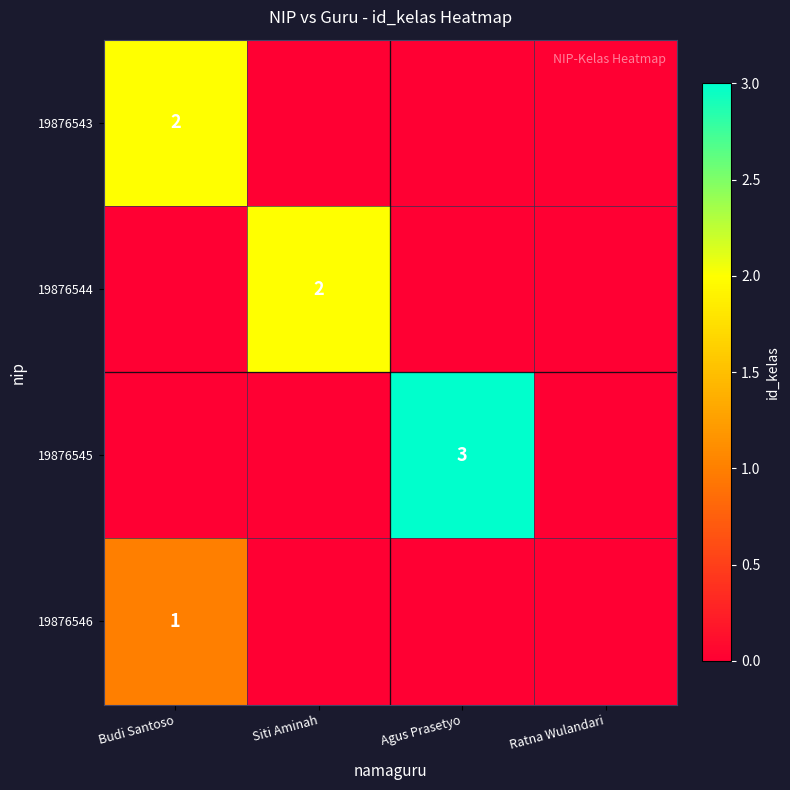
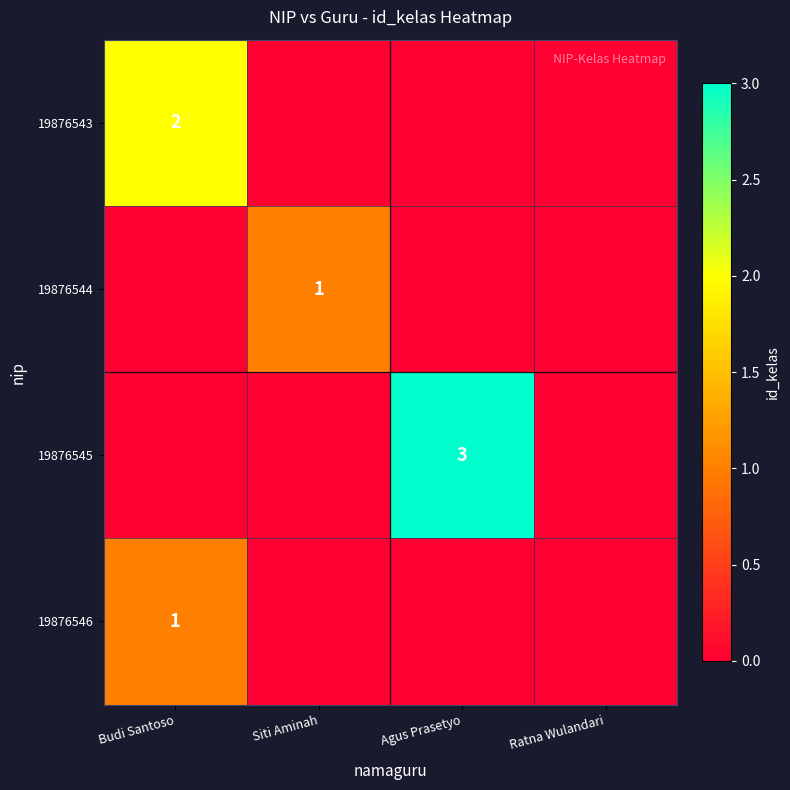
  {
    "19876543": {
      "Budi Santoso": 2
    },
    "19876544": {
-     "Siti Aminah": 2
+     "Siti Aminah": 1
    },
    "19876545": {
      "Agus Prasetyo": 3
    },
    "19876546": {
      "Budi Santoso": 1
    }
  }
